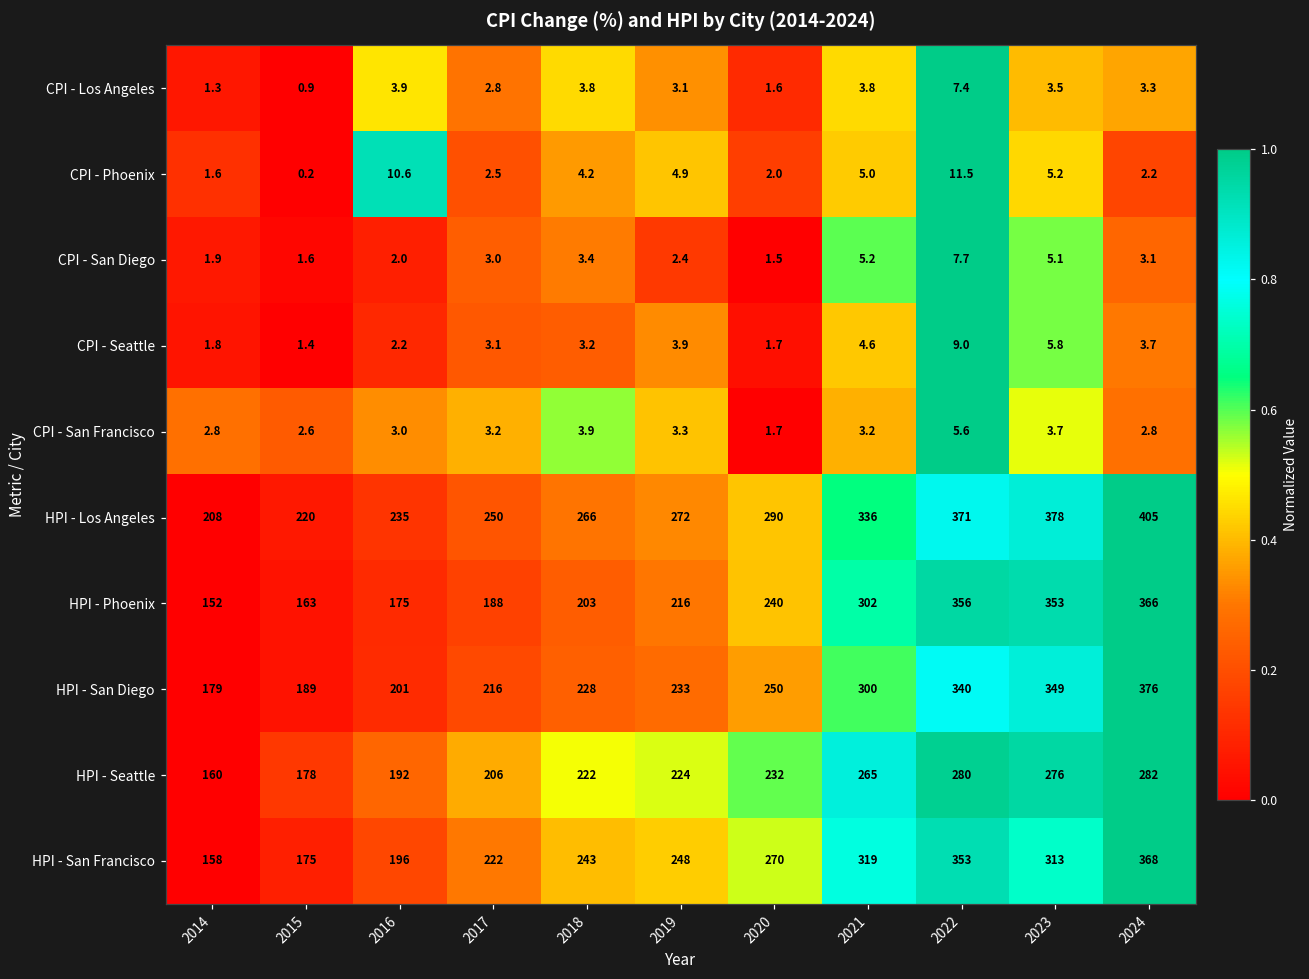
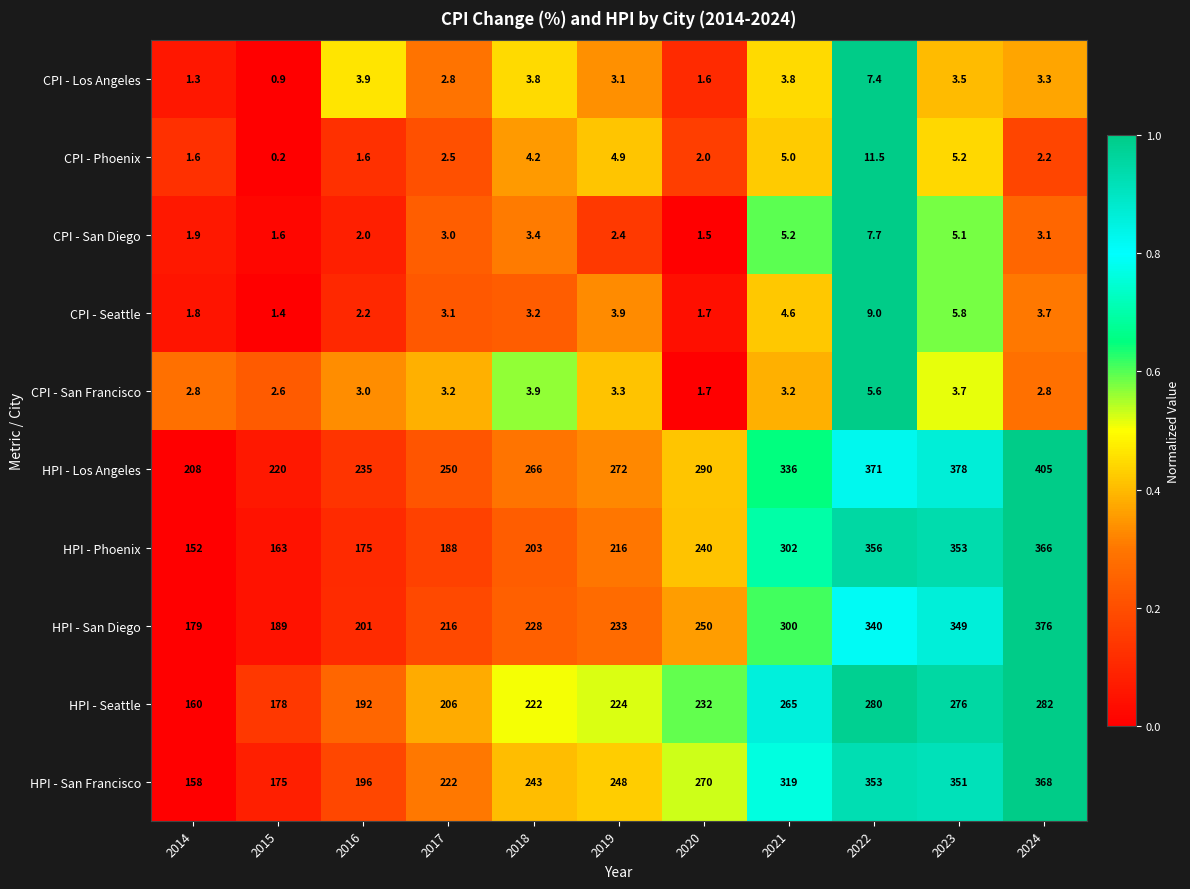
  {
    "CPI - Los Angeles": {
      "2014": 1.3,
      "2015": 0.9,
      "2016": 3.9,
      "2017": 2.8,
      "2018": 3.8,
      "2019": 3.1,
      "2020": 1.6,
      "2021": 3.8,
      "2022": 7.4,
      "2023": 3.5,
      "2024": 3.3
    },
    "CPI - Phoenix": {
      "2014": 1.6,
      "2015": 0.2,
-     "2016": 10.6,
+     "2016": 1.6,
      "2017": 2.5,
      "2018": 4.2,
      "2019": 4.9,
      "2020": 2.0,
      "2021": 5.0,
      "2022": 11.5,
      "2023": 5.2,
      "2024": 2.2
    },
    "CPI - San Diego": {
      "2014": 1.9,
      "2015": 1.6,
      "2016": 2.0,
      "2017": 3.0,
      "2018": 3.4,
      "2019": 2.4,
      "2020": 1.5,
      "2021": 5.2,
      "2022": 7.7,
      "2023": 5.1,
      "2024": 3.1
    },
    "CPI - Seattle": {
      "2014": 1.8,
      "2015": 1.4,
      "2016": 2.2,
      "2017": 3.1,
      "2018": 3.2,
      "2019": 3.9,
      "2020": 1.7,
      "2021": 4.6,
      "2022": 9.0,
      "2023": 5.8,
      "2024": 3.7
    },
    "CPI - San Francisco": {
      "2014": 2.8,
      "2015": 2.6,
      "2016": 3.0,
      "2017": 3.2,
      "2018": 3.9,
      "2019": 3.3,
      "2020": 1.7,
      "2021": 3.2,
      "2022": 5.6,
      "2023": 3.7,
      "2024": 2.8
    },
    "HPI - Los Angeles": {
      "2014": 208,
      "2015": 220,
      "2016": 235,
      "2017": 250,
      "2018": 266,
      "2019": 272,
      "2020": 290,
      "2021": 336,
      "2022": 371,
      "2023": 378,
      "2024": 405
    },
    "HPI - Phoenix": {
      "2014": 152,
      "2015": 163,
      "2016": 175,
      "2017": 188,
      "2018": 203,
      "2019": 216,
      "2020": 240,
      "2021": 302,
      "2022": 356,
      "2023": 353,
      "2024": 366
    },
    "HPI - San Diego": {
      "2014": 179,
      "2015": 189,
      "2016": 201,
      "2017": 216,
      "2018": 228,
      "2019": 233,
      "2020": 250,
      "2021": 300,
      "2022": 340,
      "2023": 349,
      "2024": 376
    },
    "HPI - Seattle": {
      "2014": 160,
      "2015": 178,
      "2016": 192,
      "2017": 206,
      "2018": 222,
      "2019": 224,
      "2020": 232,
      "2021": 265,
      "2022": 280,
      "2023": 276,
      "2024": 282
    },
    "HPI - San Francisco": {
      "2014": 158,
      "2015": 175,
      "2016": 196,
      "2017": 222,
      "2018": 243,
      "2019": 248,
      "2020": 270,
      "2021": 319,
      "2022": 353,
-     "2023": 313,
+     "2023": 351,
      "2024": 368
    }
  }
